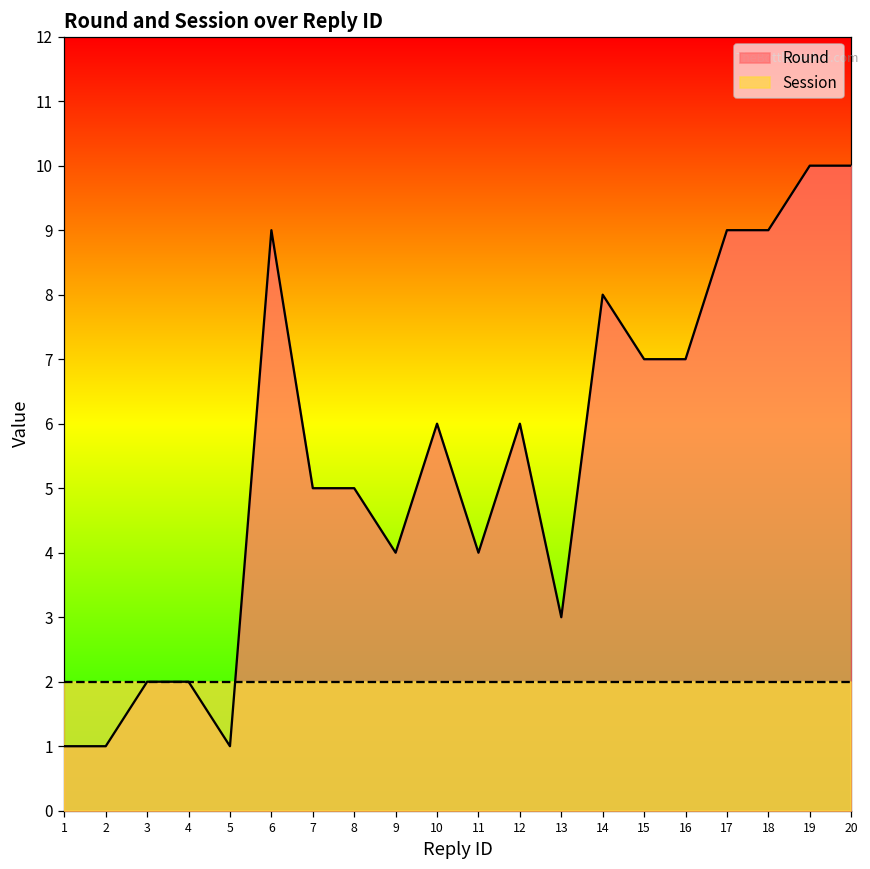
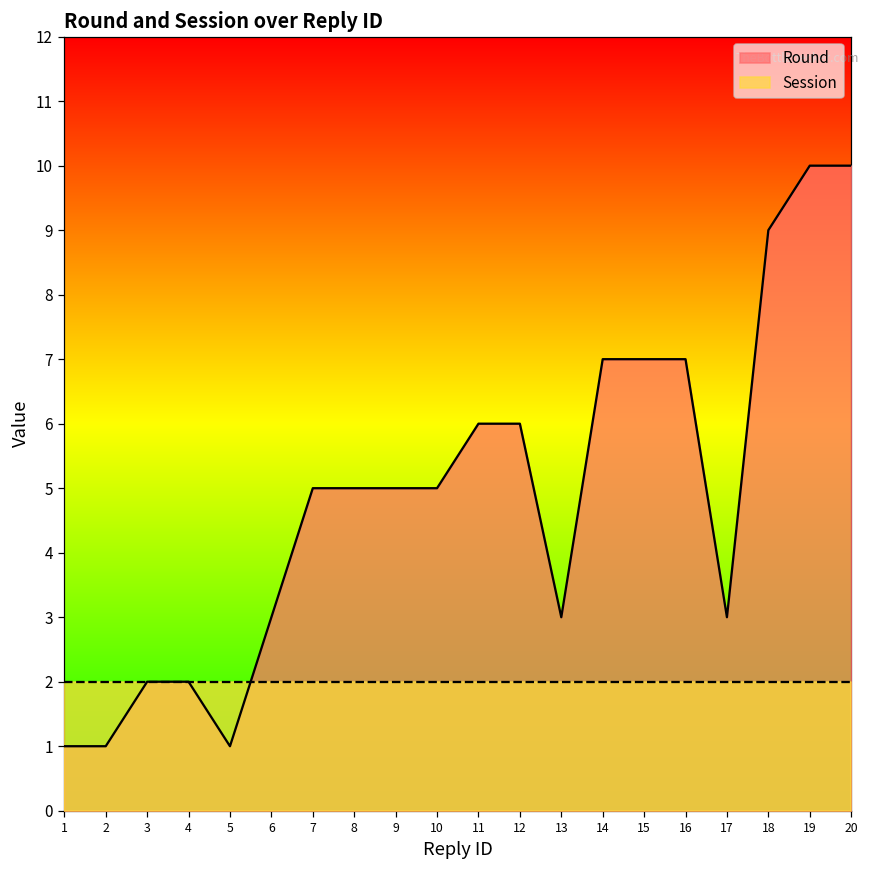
  {
    "Round": {
      "1": 1,
      "2": 1,
      "5": 1,
-     "6": 9,
+     "6": 3,
      "7": 5,
      "8": 5,
-     "9": 4,
-     "10": 6,
-     "11": 4,
+     "9": 5,
+     "10": 5,
+     "11": 6,
      "12": 6,
      "13": 3,
-     "14": 8,
+     "14": 7,
      "15": 7,
      "16": 7,
-     "17": 9,
+     "17": 3,
      "18": 9,
      "19": 10,
      "20": 10
    },
    "Session": {
      "1": 2,
      "2": 2,
      "5": 2,
      "6": 2,
      "7": 2,
      "8": 2,
      "9": 2,
      "10": 2,
      "11": 2,
      "12": 2,
      "13": 2,
      "14": 2,
      "15": 2,
      "16": 2,
      "17": 2,
      "18": 2,
      "19": 2,
      "20": 2
    }
  }
